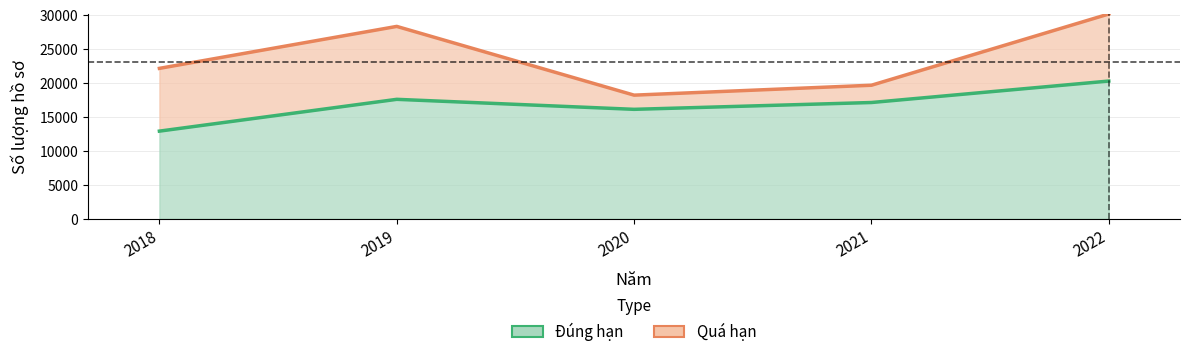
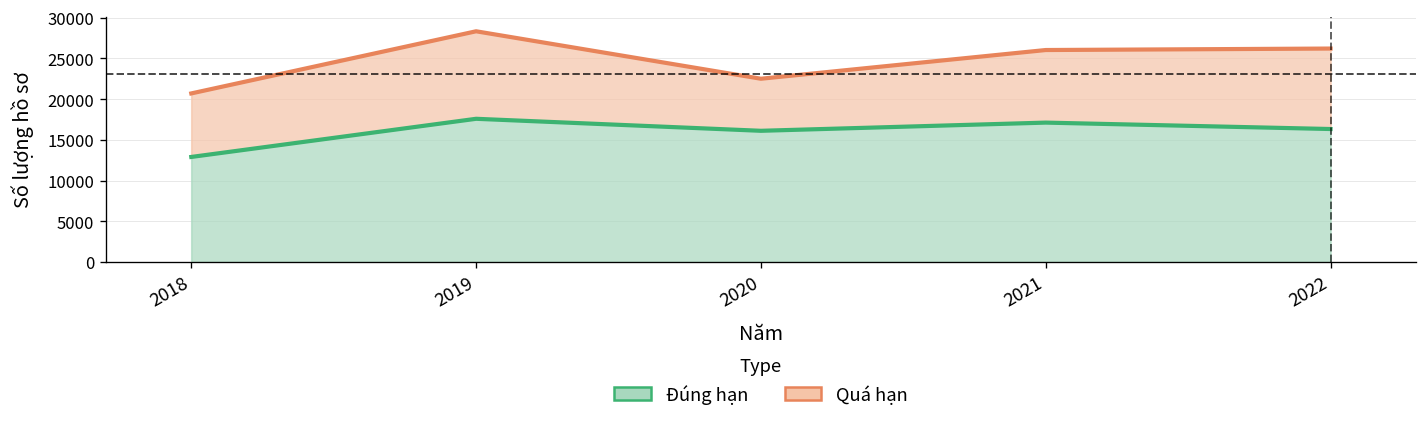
  {
    "Đúng hạn": {
      "2018": 13000,
      "2019": 18000,
      "2020": 16000,
      "2021": 17000,
-     "2022": 20000
+     "2022": 16000
    },
    "Quá hạn": {
-     "2018": 9000,
+     "2018": 8000,
      "2019": 11000,
-     "2020": 2000,
-     "2021": 3000,
+     "2020": 6000,
+     "2021": 9000,
      "2022": 10000
    }
  }
